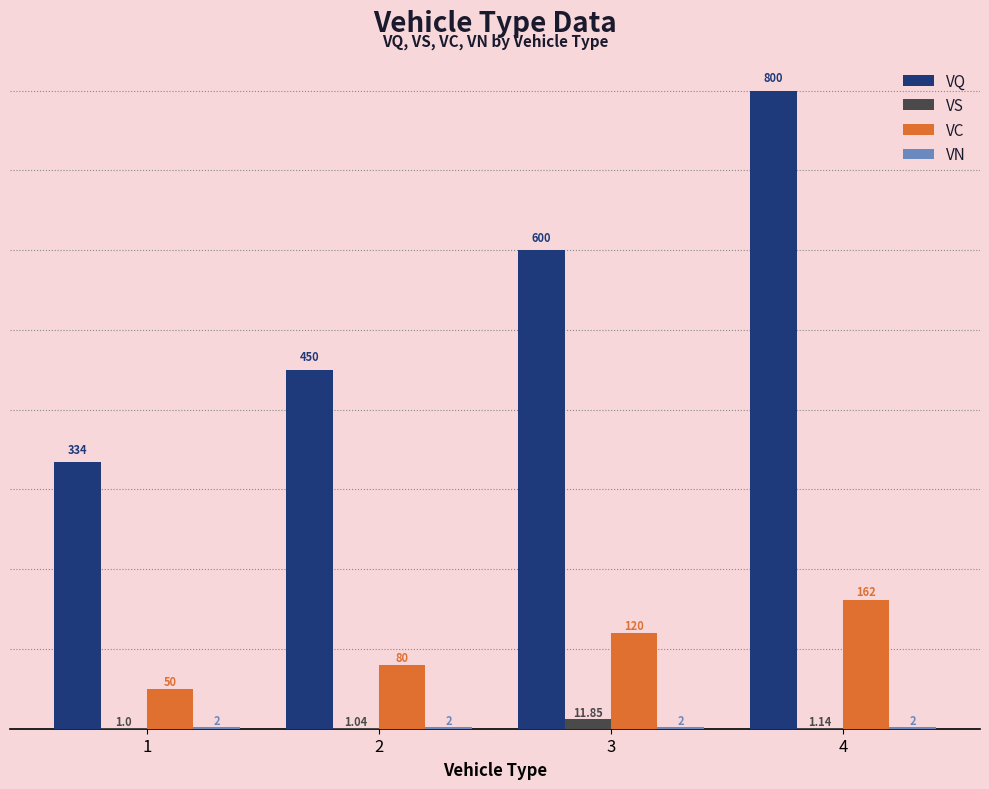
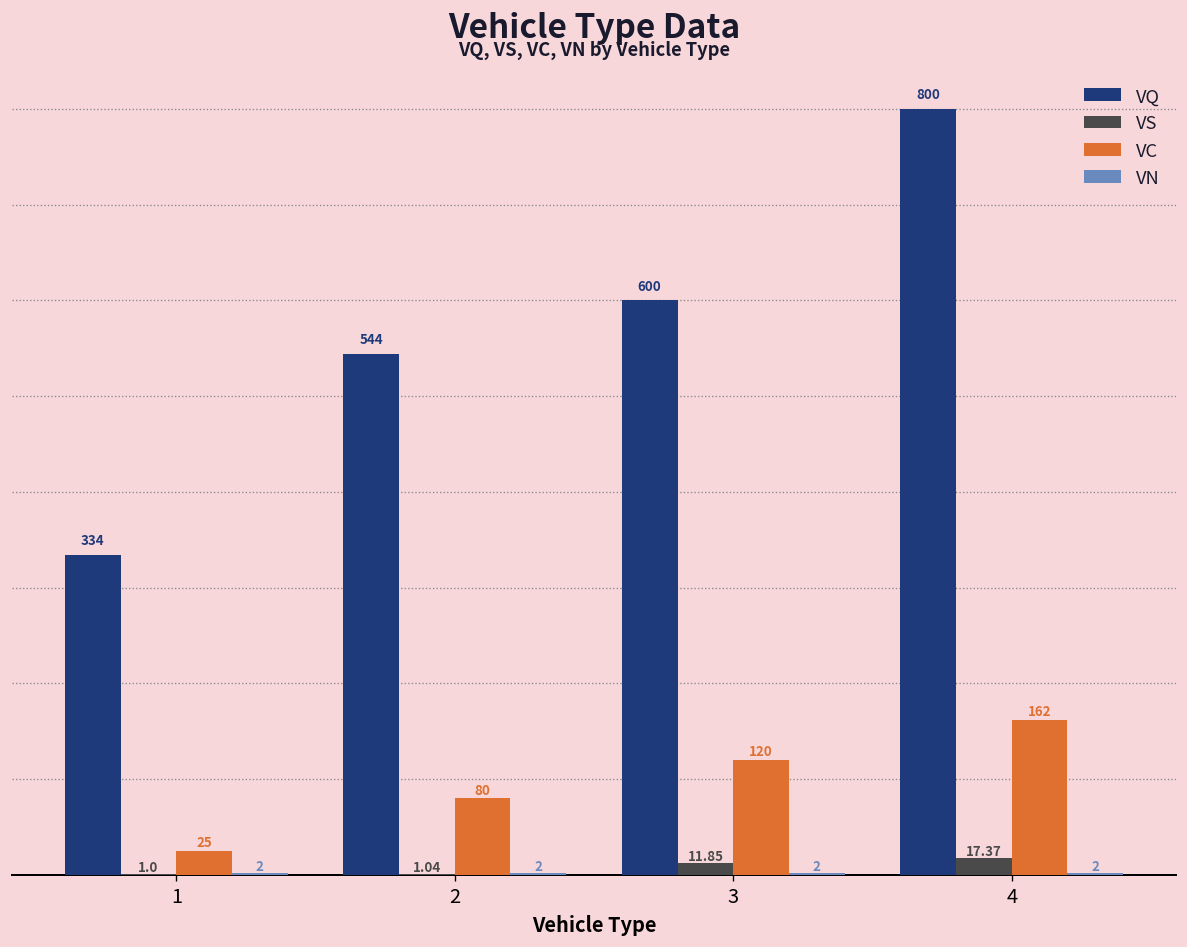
  {
    "VQ": {
      "1": 334,
-     "2": 450,
+     "2": 544,
      "3": 600,
      "4": 800
    },
    "VS": {
      "1": 1.0,
      "2": 1.04,
      "3": 11.85,
-     "4": 1.14
+     "4": 17.37
    },
    "VC": {
-     "1": 50,
+     "1": 25,
      "2": 80,
      "3": 120,
      "4": 162
    },
    "VN": {
      "1": 2,
      "2": 2,
      "3": 2,
      "4": 2
    }
  }
